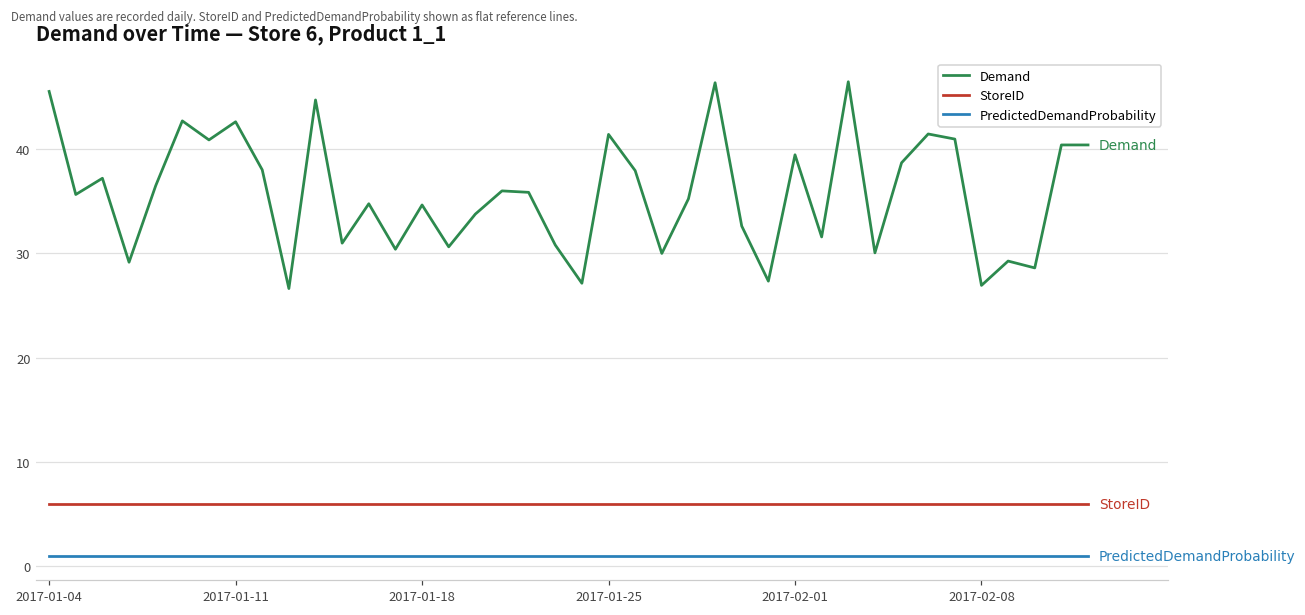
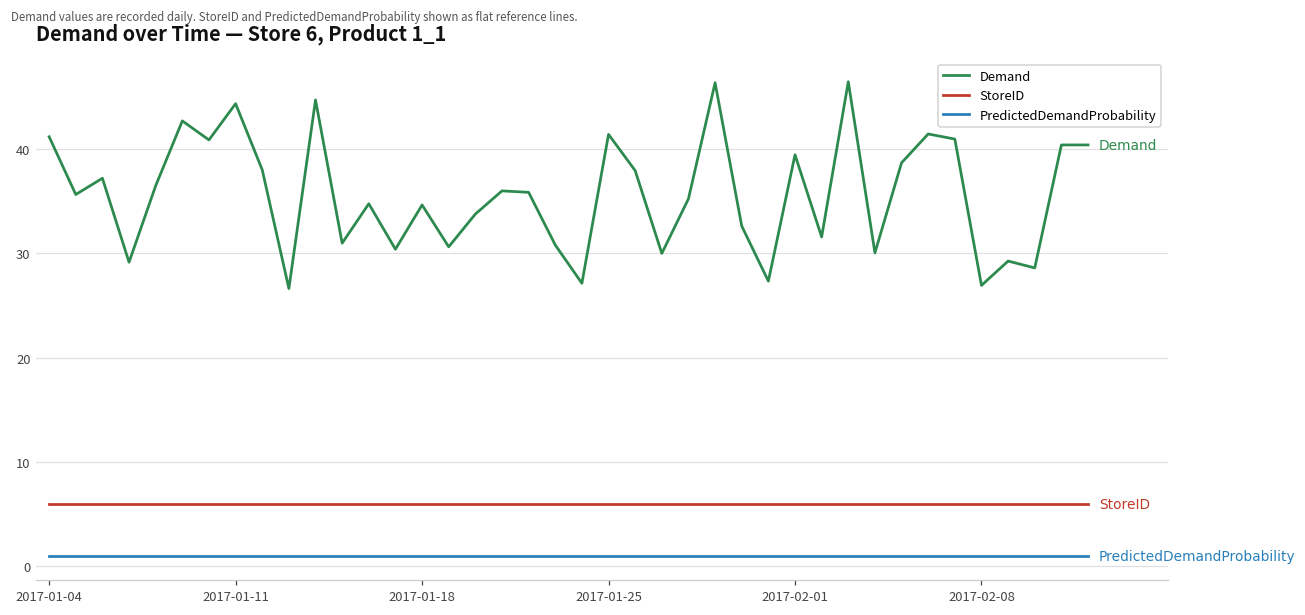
  {
    "Demand": {
-     "2017-01-04": 46,
-     "2017-01-11": 43,
+     "2017-01-04": 41,
+     "2017-01-11": 44,
      "2017-01-18": 35,
      "2017-01-25": 41,
      "2017-02-01": 39,
      "2017-02-08": 27
    },
    "StoreID": {
      "2017-01-04": 6,
      "2017-01-11": 6,
      "2017-01-18": 6,
      "2017-01-25": 6,
      "2017-02-01": 6,
      "2017-02-08": 6
    },
    "PredictedDemandProbability": {
      "2017-01-04": 1,
      "2017-01-11": 1,
      "2017-01-18": 1,
      "2017-01-25": 1,
      "2017-02-01": 1,
      "2017-02-08": 1
    }
  }
